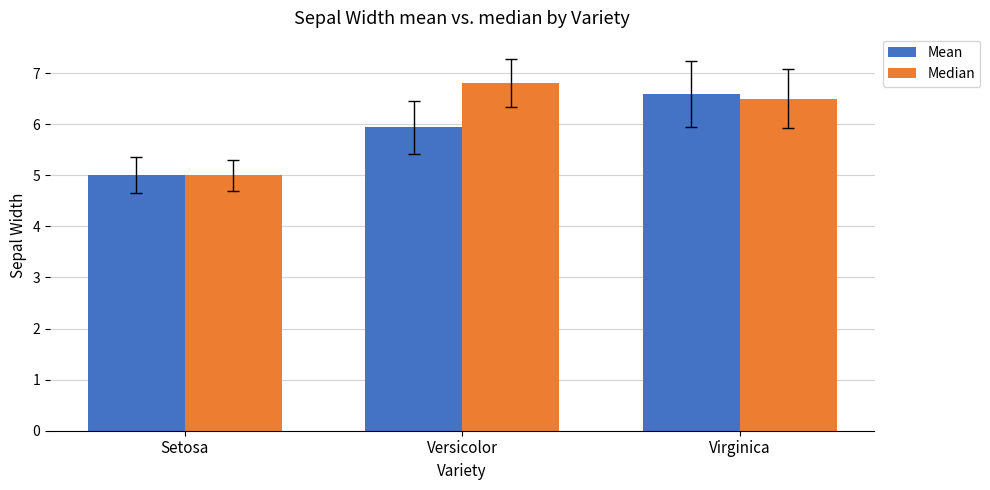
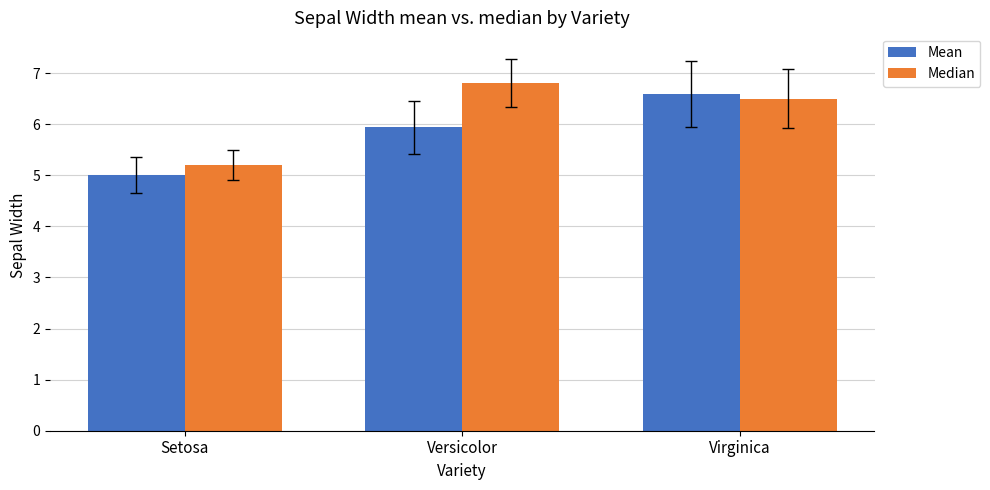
  {
    "Median": {
-     "Setosa": 5.0,
+     "Setosa": 5.2,
      "Versicolor": 6.8,
      "Virginica": 6.5
    }
  }
